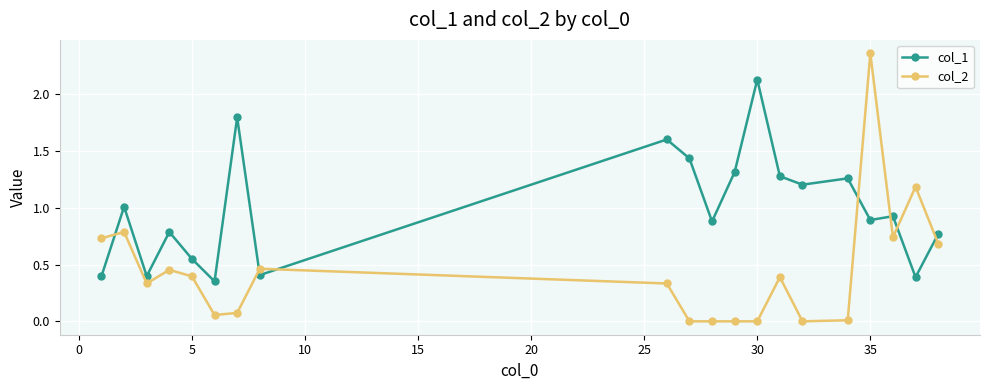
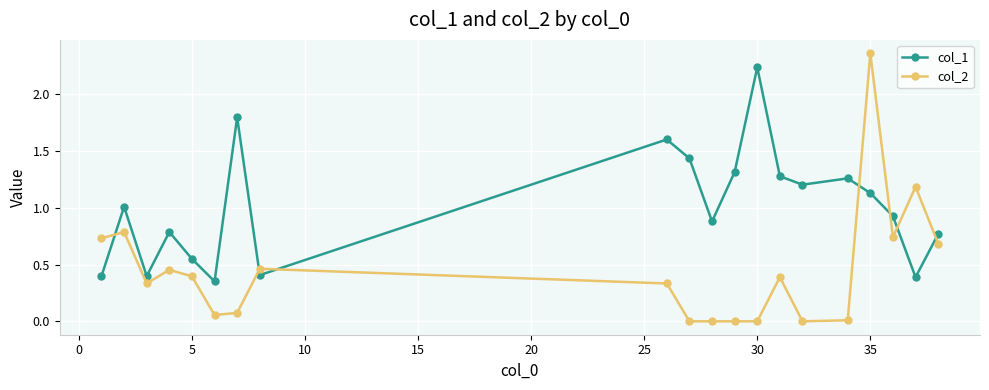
  {
    "col_1": {
      "5": 0.55,
-     "30": 2.13,
-     "35": 0.89
+     "30": 2.24,
+     "35": 1.13
    },
    "col_2": {
      "5": 0.40,
      "30": 0.00,
      "35": 2.36
    }
  }
